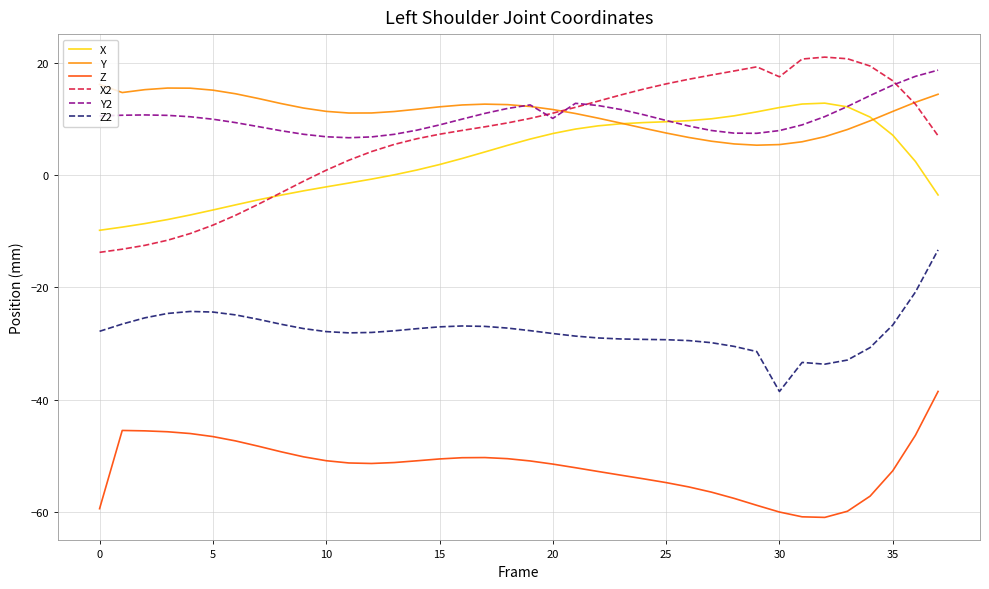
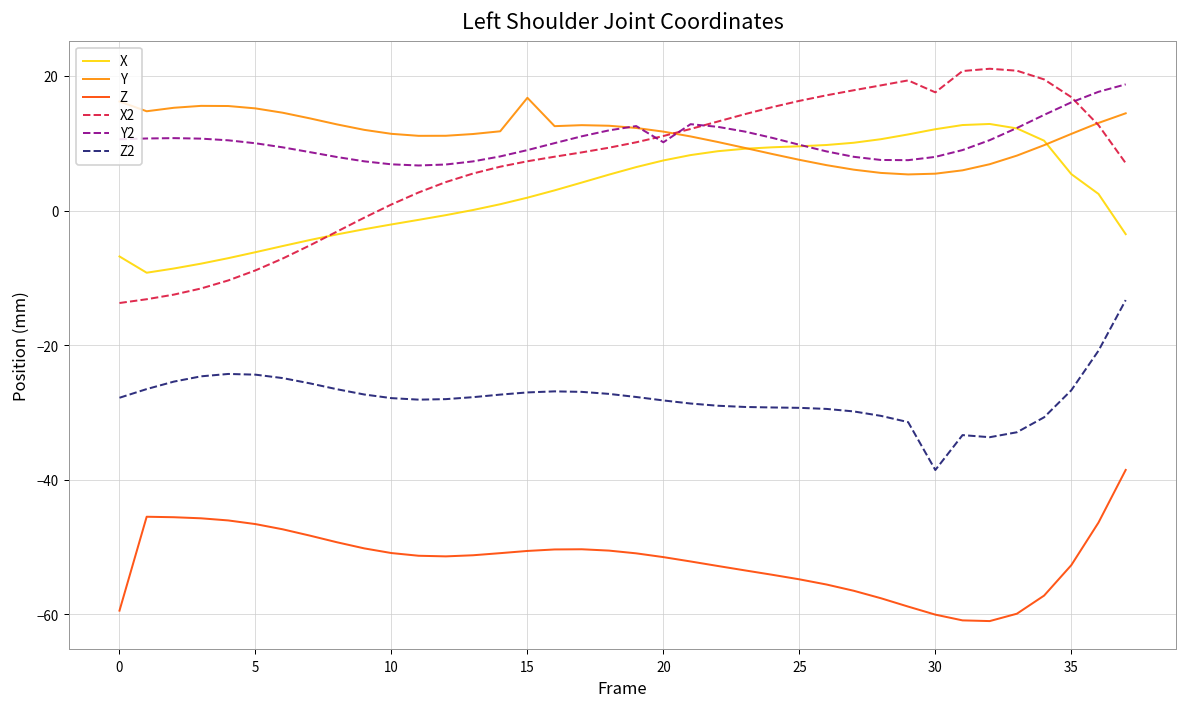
  {
    "X": {
-     "0": -10,
+     "0": -7,
      "5": -6,
      "10": -2,
      "15": 2,
      "20": 7,
      "30": 12,
-     "35": 7
+     "35": 5
    },
    "Y": {
      "5": 15,
      "10": 11,
-     "15": 12,
+     "15": 17,
      "20": 12,
      "25": 8,
      "30": 5,
      "35": 11
    },
    "Z": {
      "0": -59,
      "5": -47,
      "10": -51,
      "15": -51,
      "20": -52,
      "25": -55,
      "30": -60,
      "35": -53
    },
    "X2": {
      "0": -14,
      "5": -9,
      "10": 1,
      "15": 7,
      "20": 11,
      "25": 16,
      "30": 18,
      "35": 17
    },
    "Y2": {
      "5": 10,
      "10": 7,
      "15": 9,
      "20": 10,
      "30": 8,
      "35": 16
    },
    "Z2": {
      "0": -28,
      "5": -24,
      "10": -28,
      "15": -27,
      "20": -28,
      "25": -29,
      "30": -39,
      "35": -27
    }
  }
